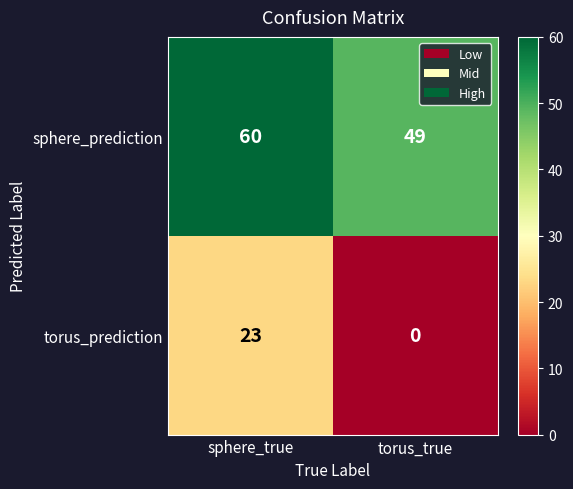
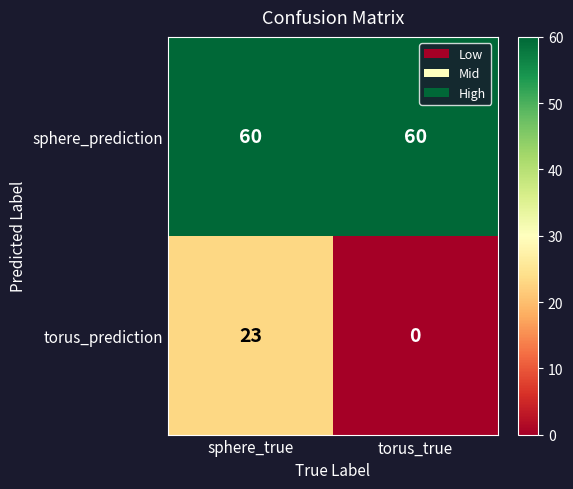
  {
    "sphere_prediction": {
      "sphere_true": 60,
-     "torus_true": 49
+     "torus_true": 60
    },
    "torus_prediction": {
      "sphere_true": 23,
      "torus_true": 0
    }
  }
